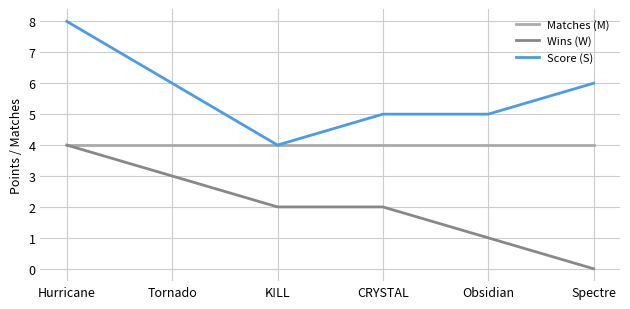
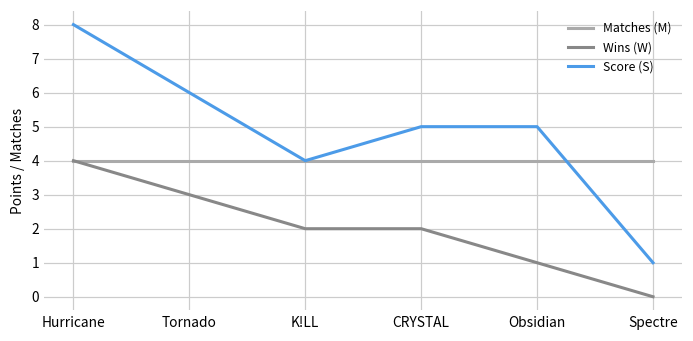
  {
    "Score (S)": {
      "Hurricane": 8,
      "Tornado": 6,
      "CRYSTAL": 5,
      "Obsidian": 5,
-     "Spectre": 6
+     "Spectre": 1
    }
  }
